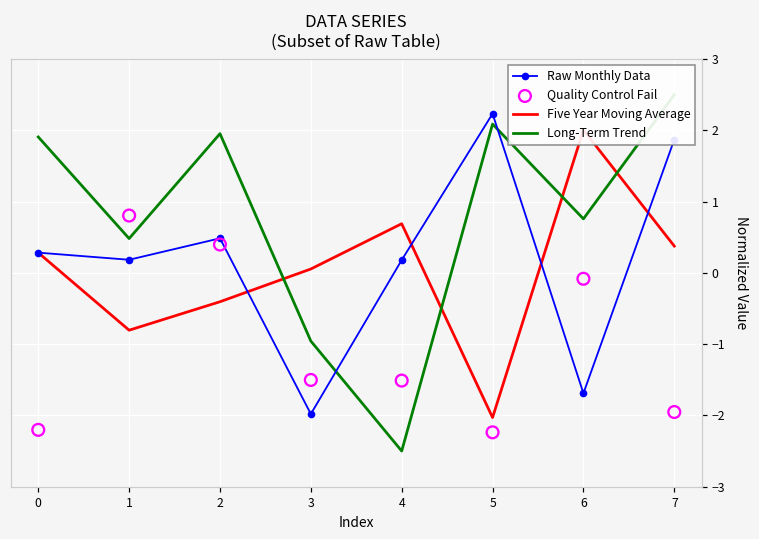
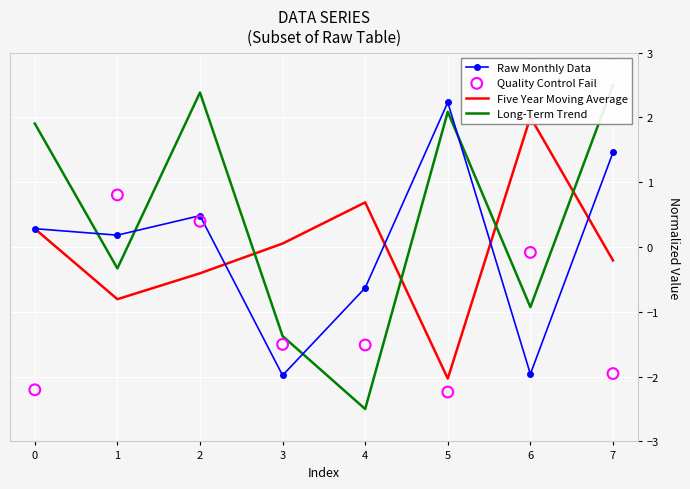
  {
    "Raw Monthly Data": {
      "1": 0.2,
      "2": 0.5,
      "3": -2.0,
-     "4": 0.2,
+     "4": -0.6,
      "5": 2.2,
-     "6": -1.7,
-     "7": 1.9
+     "6": -2.0,
+     "7": 1.5
    },
    "Five Year Moving Average": {
      "1": -0.8,
      "2": -0.4,
      "3": 0.1,
      "4": 0.7,
      "5": -2.0,
-     "7": 0.4
+     "7": -0.2
    },
    "Long-Term Trend": {
      "0": 1.9,
-     "1": 0.5,
-     "2": 2.0,
-     "3": -1.0,
+     "1": -0.3,
+     "2": 2.4,
+     "3": -1.4,
      "4": -2.5,
      "5": 2.1,
-     "6": 0.8
+     "6": -0.9
    }
  }
